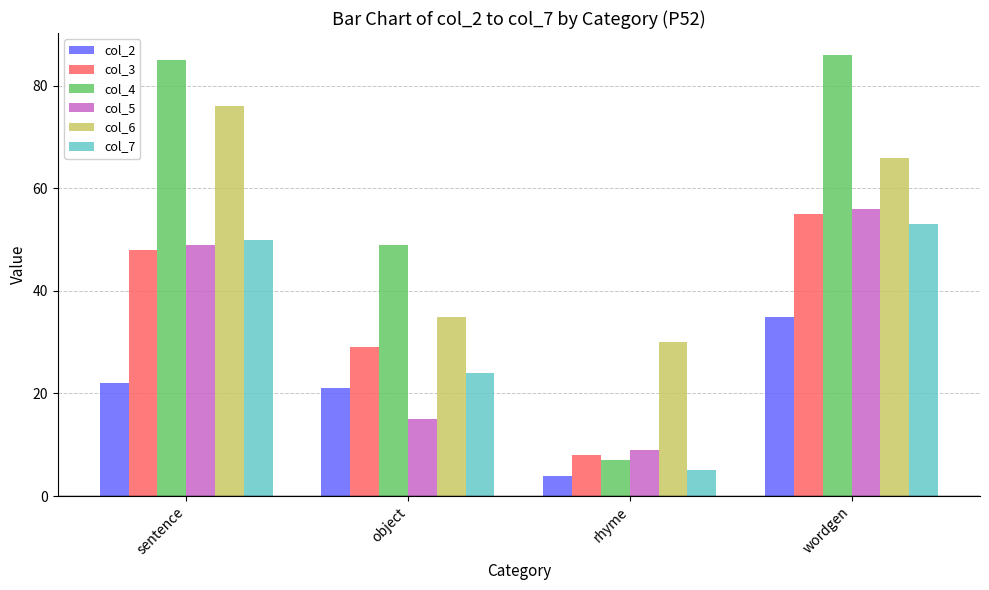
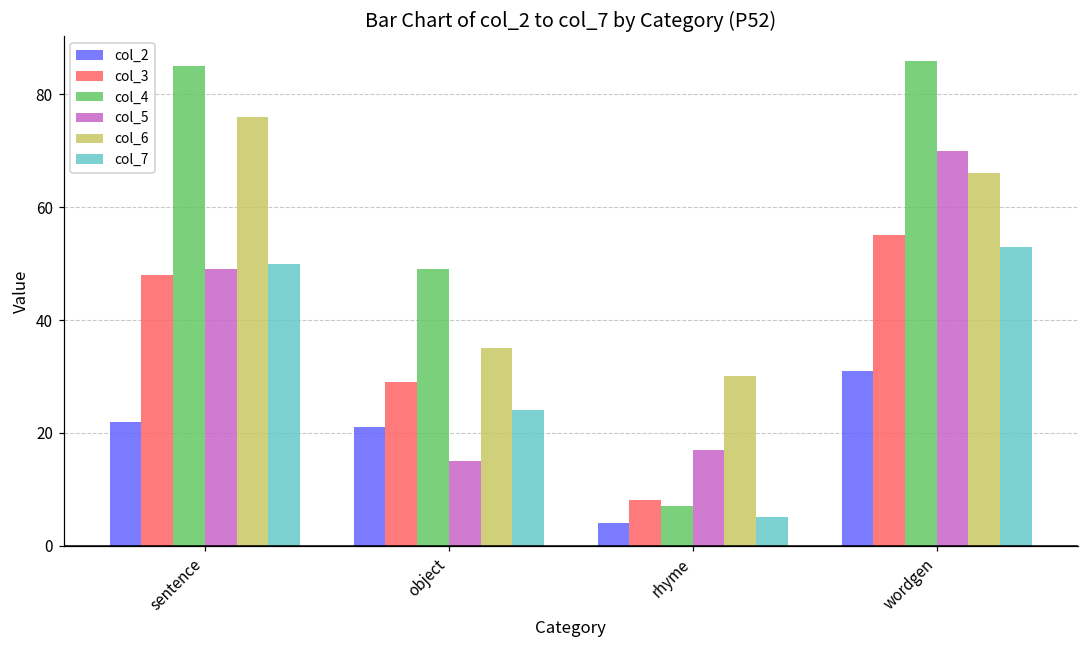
  {
    "col_2": {
      "sentence": 22,
      "object": 21,
      "rhyme": 4,
-     "wordgen": 35
+     "wordgen": 31
    },
    "col_3": {
      "sentence": 48,
      "object": 29,
      "rhyme": 8,
      "wordgen": 55
    },
    "col_4": {
      "sentence": 85,
      "object": 49,
      "rhyme": 7,
      "wordgen": 86
    },
    "col_5": {
      "sentence": 49,
      "object": 15,
-     "rhyme": 9,
-     "wordgen": 56
+     "rhyme": 17,
+     "wordgen": 70
    },
    "col_6": {
      "sentence": 76,
      "object": 35,
      "rhyme": 30,
      "wordgen": 66
    },
    "col_7": {
      "sentence": 50,
      "object": 24,
      "rhyme": 5,
      "wordgen": 53
    }
  }
